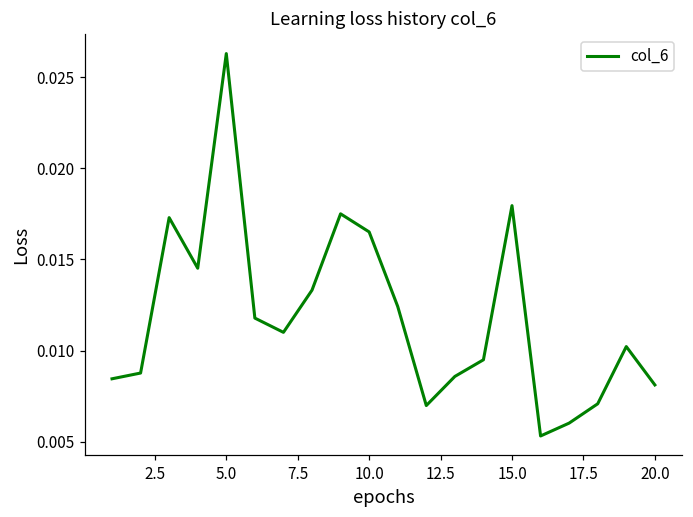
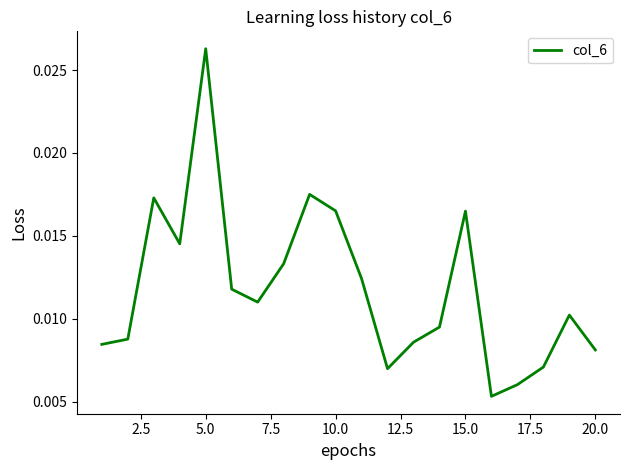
  {
    "5.0": 0.0263,
    "10.0": 0.0165,
-   "15.0": 0.0179,
+   "15.0": 0.0165,
    "20.0": 0.0081
  }
